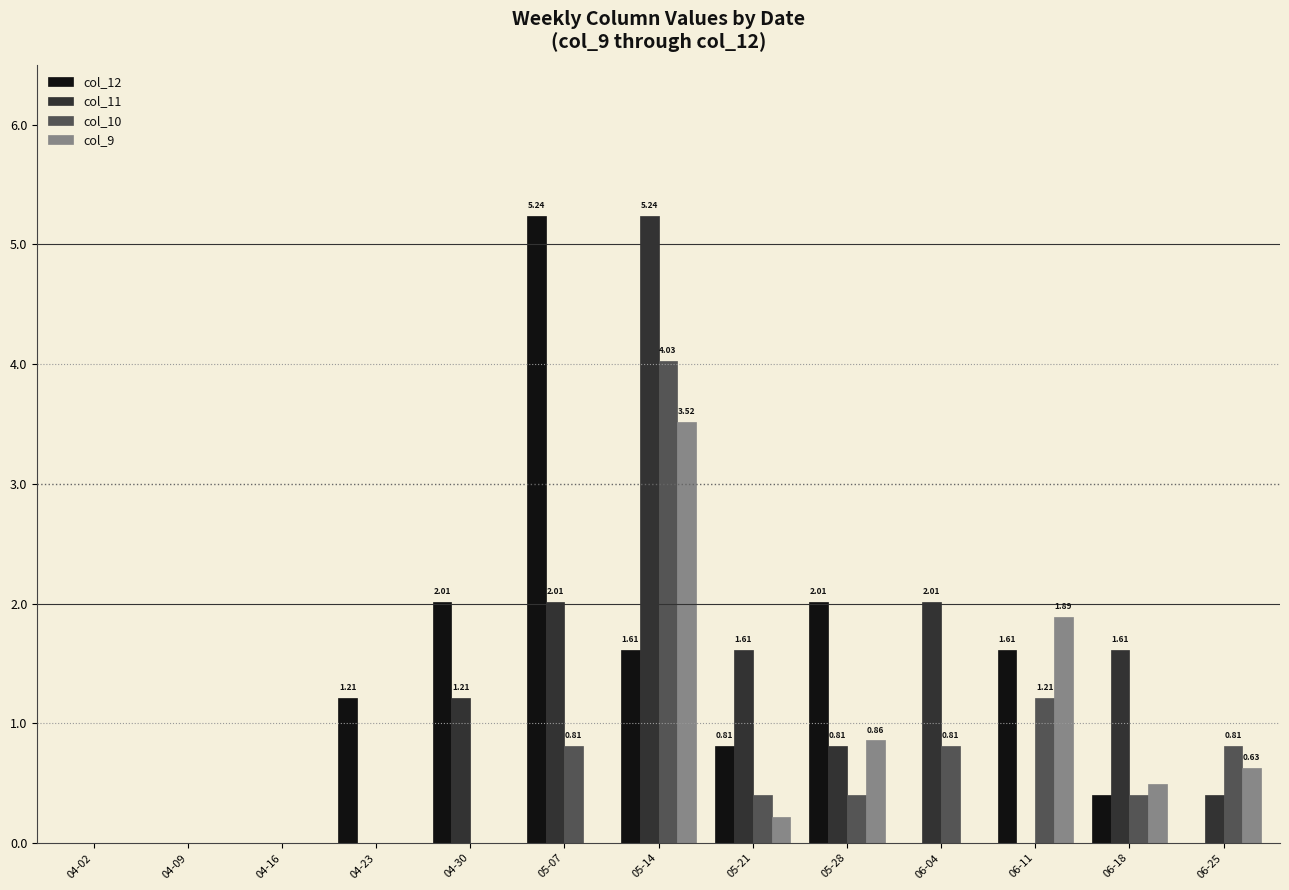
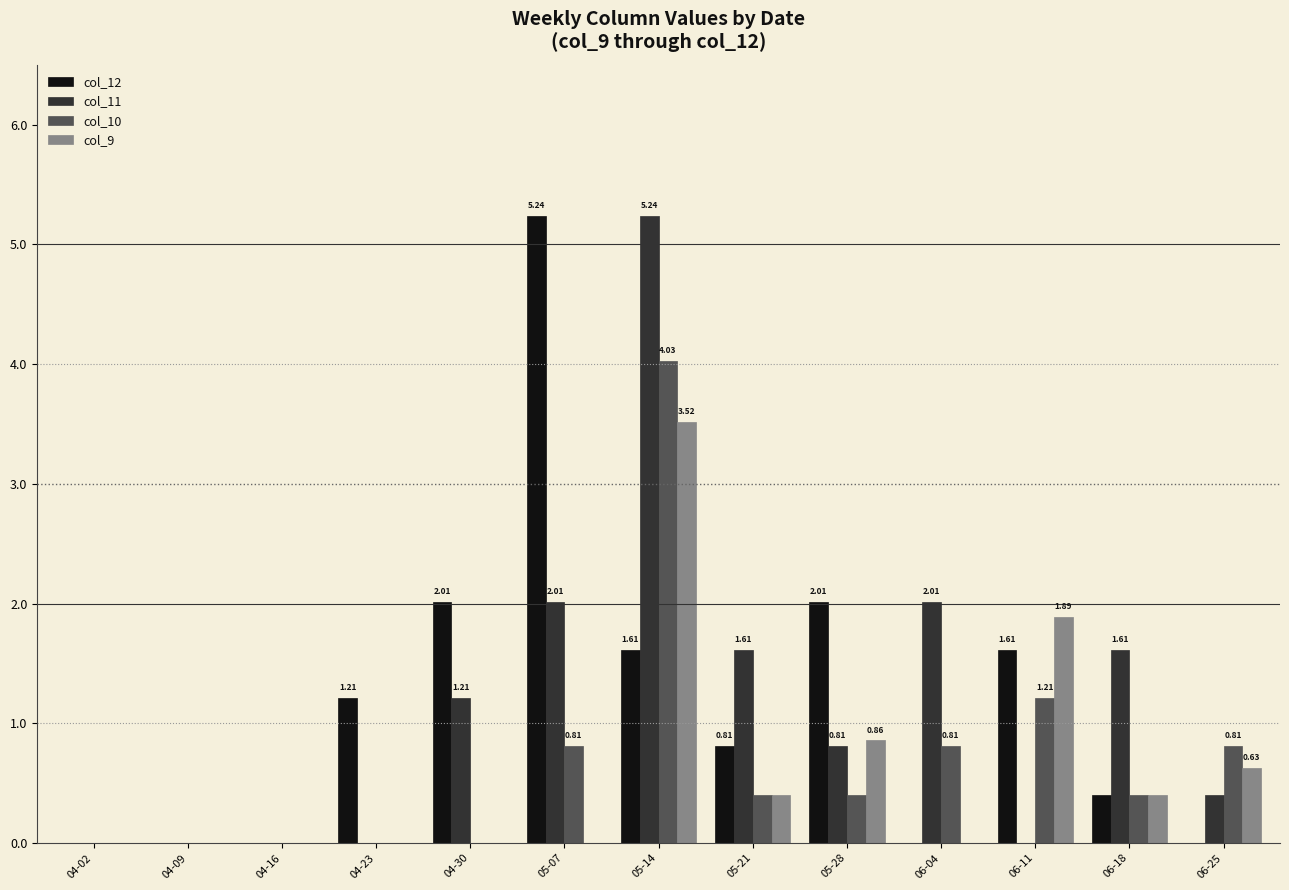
  {
    "col_9": {
      "04-02": 0.00,
      "04-09": 0.00,
      "04-16": 0.00,
      "04-23": 0.00,
      "04-30": 0.00,
      "05-07": 0.00,
-     "05-21": 0.22,
+     "05-21": 0.40,
      "06-04": 0.00,
-     "06-18": 0.49
+     "06-18": 0.40
    }
  }
